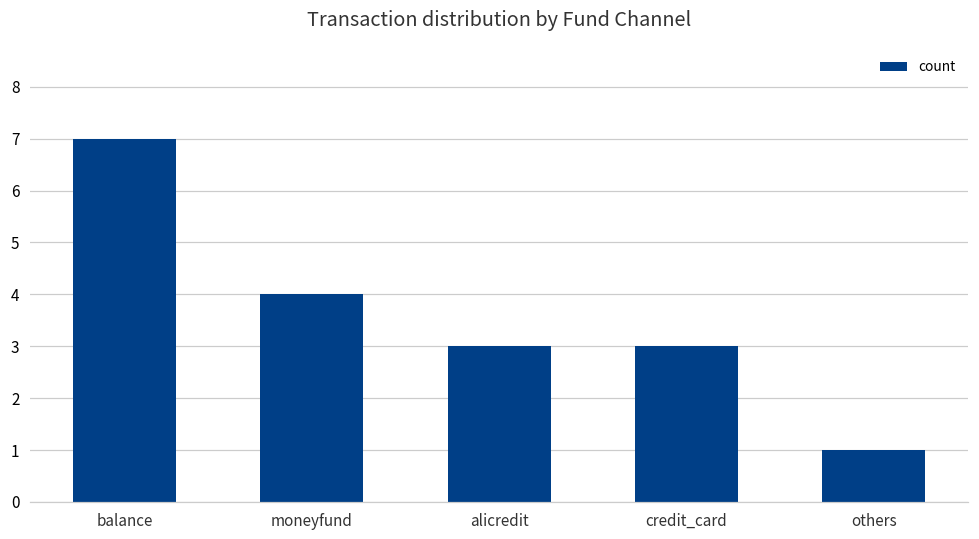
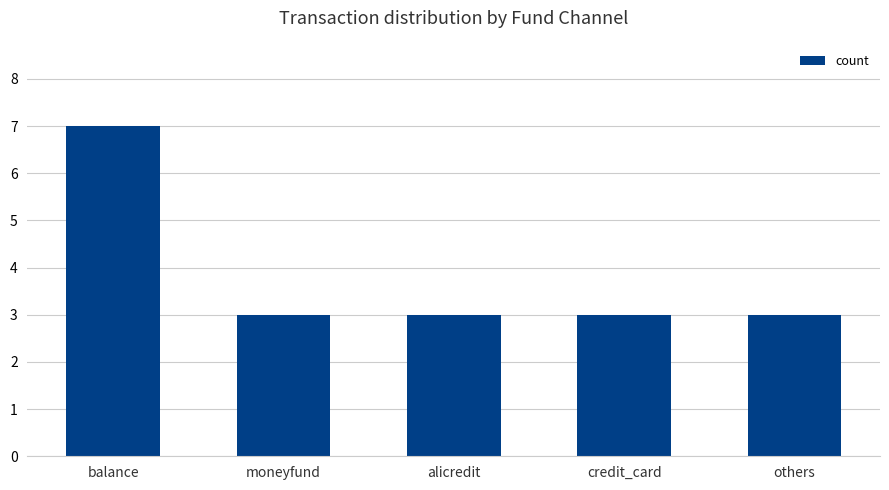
  {
    "balance": 7,
-   "moneyfund": 4,
+   "moneyfund": 3,
    "alicredit": 3,
    "credit_card": 3,
-   "others": 1
+   "others": 3
  }
